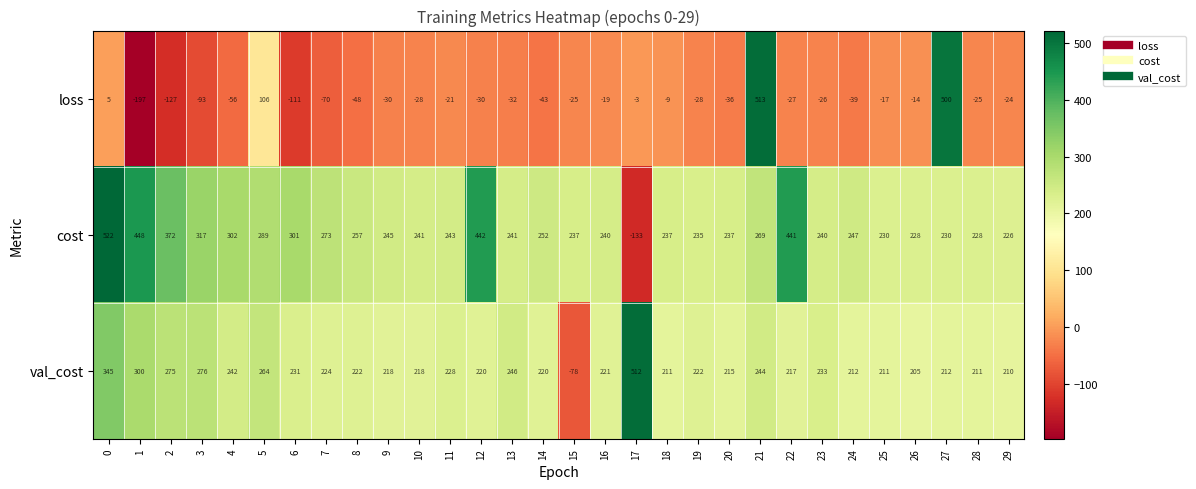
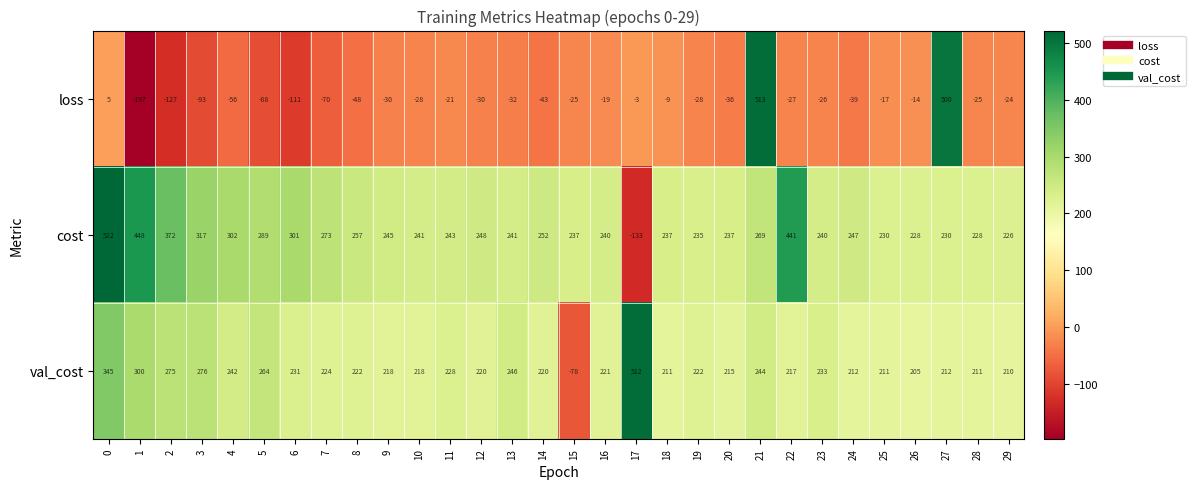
  {
    "loss": {
      "0": 5,
      "1": -197,
      "2": -127,
      "3": -93,
      "4": -56,
-     "5": 106,
+     "5": -88,
      "6": -111,
      "7": -70,
      "8": -48,
      "9": -30,
      "10": -28,
      "11": -21,
      "12": -30,
      "13": -32,
      "14": -43,
      "15": -25,
      "16": -19,
      "17": -3,
      "18": -9,
      "19": -28,
      "20": -36,
      "21": 513,
      "22": -27,
      "23": -26,
      "24": -39,
      "25": -17,
      "26": -14,
      "27": 500,
      "28": -25,
      "29": -24
    },
    "cost": {
      "0": 522,
      "1": 448,
      "2": 372,
      "3": 317,
      "4": 302,
      "5": 289,
      "6": 301,
      "7": 273,
      "8": 257,
      "9": 245,
      "10": 241,
      "11": 243,
-     "12": 442,
+     "12": 248,
      "13": 241,
      "14": 252,
      "15": 237,
      "16": 240,
      "17": -133,
      "18": 237,
      "19": 235,
      "20": 237,
      "21": 269,
      "22": 441,
      "23": 240,
      "24": 247,
      "25": 230,
      "26": 228,
      "27": 230,
      "28": 228,
      "29": 226
    },
    "val_cost": {
      "0": 345,
      "1": 300,
      "2": 275,
      "3": 276,
      "4": 242,
      "5": 264,
      "6": 231,
      "7": 224,
      "8": 222,
      "9": 218,
      "10": 218,
      "11": 228,
      "12": 220,
      "13": 246,
      "14": 220,
      "15": -78,
      "16": 221,
      "17": 512,
      "18": 211,
      "19": 222,
      "20": 215,
      "21": 244,
      "22": 217,
      "23": 233,
      "24": 212,
      "25": 211,
      "26": 205,
      "27": 212,
      "28": 211,
      "29": 210
    }
  }
